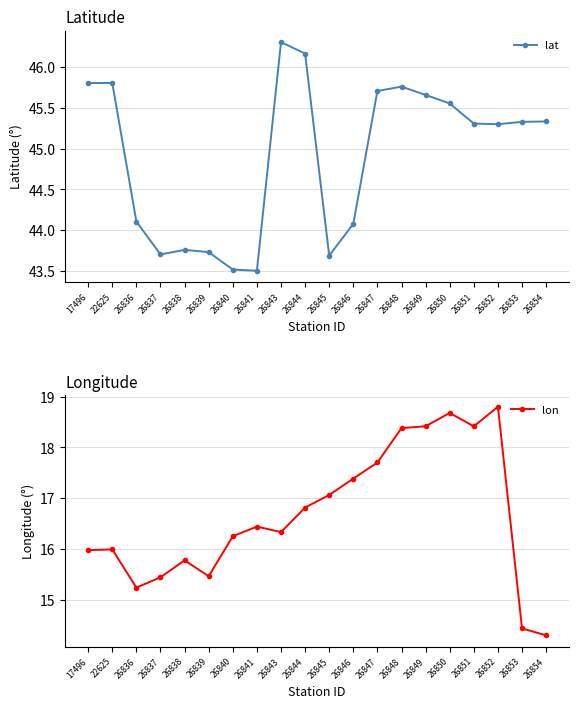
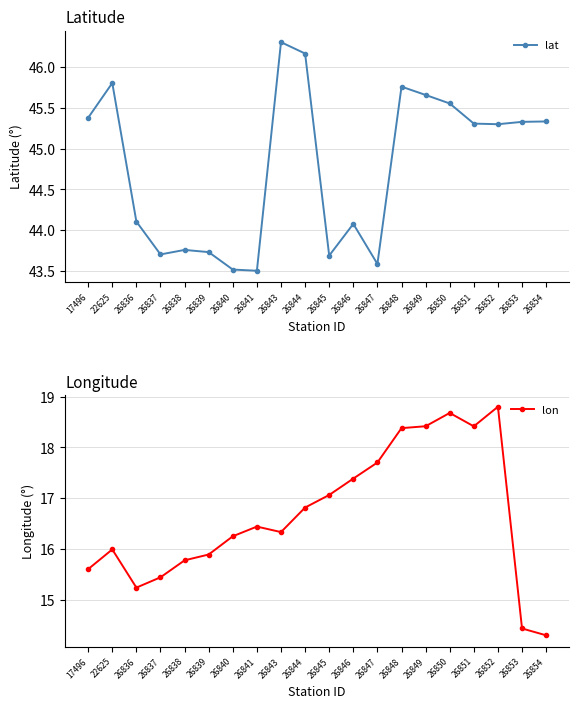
  {
    "Latitude": {
-     "17496": 45.8,
+     "17496": 45.4,
      "22625": 45.8,
      "26836": 44.1,
      "26837": 43.7,
      "26838": 43.8,
      "26839": 43.7,
      "26840": 43.5,
      "26841": 43.5,
      "26843": 46.3,
      "26844": 46.2,
      "26845": 43.7,
      "26846": 44.1,
-     "26847": 45.7,
+     "26847": 43.6,
      "26848": 45.8,
      "26849": 45.7,
      "26850": 45.6,
      "26851": 45.3,
      "26852": 45.3,
      "26853": 45.3,
      "26854": 45.3
    },
    "Longitude": {
-     "17496": 16.0,
+     "17496": 15.6,
      "22625": 16.0,
      "26836": 15.2,
      "26837": 15.4,
      "26838": 15.8,
-     "26839": 15.5,
+     "26839": 15.9,
      "26840": 16.3,
      "26841": 16.4,
      "26843": 16.3,
      "26844": 16.8,
      "26845": 17.1,
      "26846": 17.4,
      "26847": 17.7,
      "26848": 18.4,
      "26849": 18.4,
      "26850": 18.7,
      "26851": 18.4,
      "26852": 18.8,
      "26853": 14.4,
      "26854": 14.3
    }
  }
